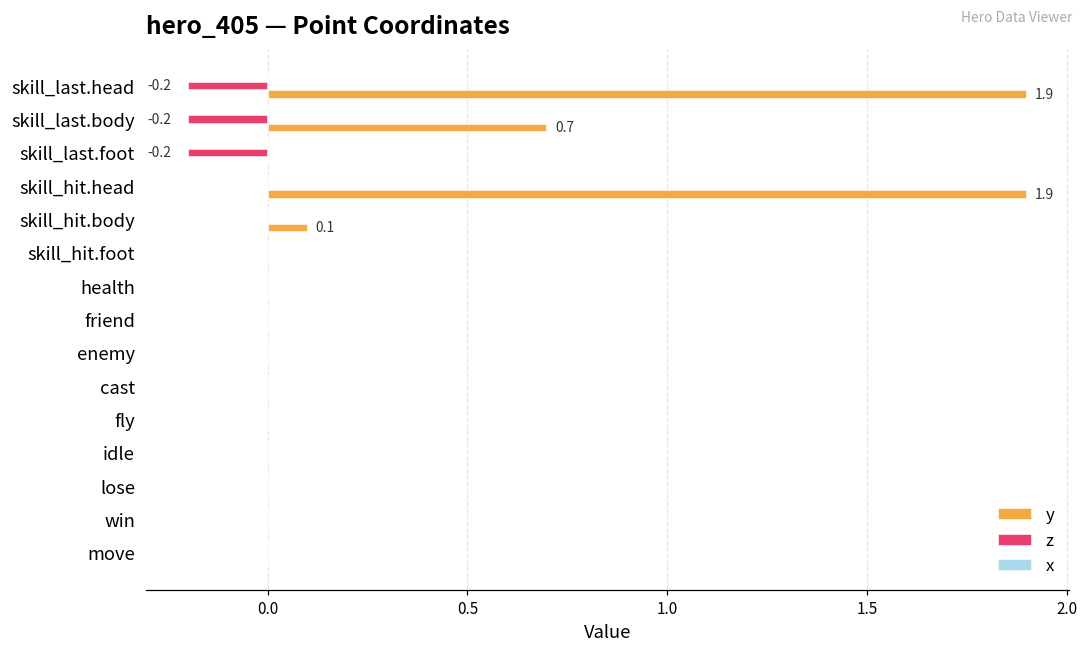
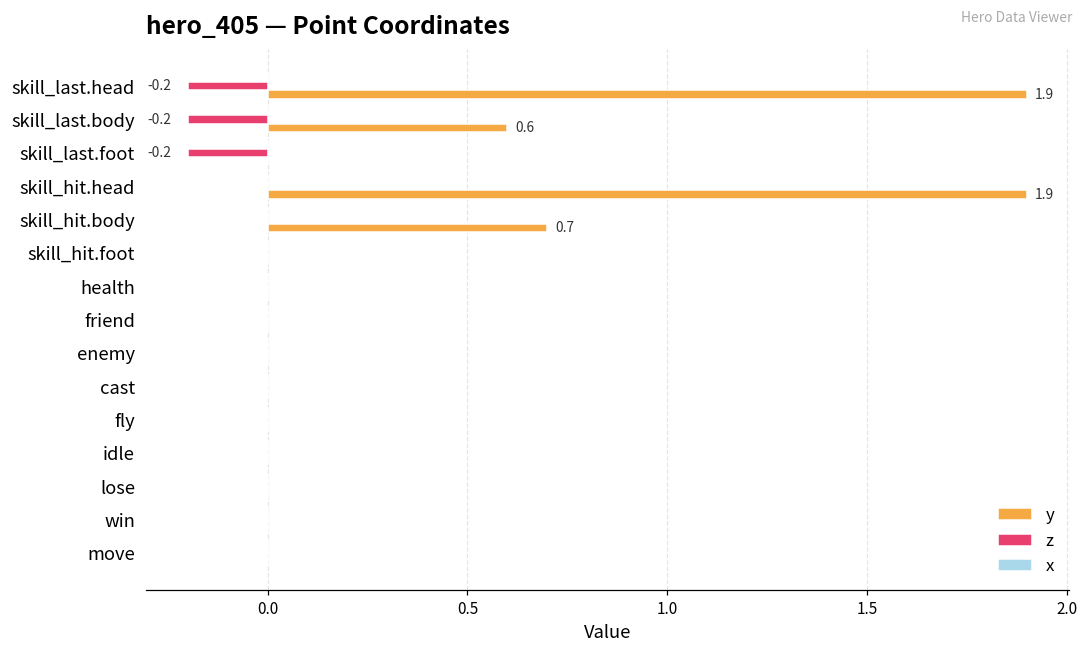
  {
    "y": {
      "skill_last.head": 1.9,
-     "skill_last.body": 0.7,
+     "skill_last.body": 0.6,
      "skill_hit.head": 1.9,
-     "skill_hit.body": 0.1
+     "skill_hit.body": 0.7
    },
    "z": {
      "skill_last.head": -0.2,
      "skill_last.body": -0.2,
      "skill_last.foot": -0.2
    },
    "x": {
      "skill_last.head": 0.00,
      "skill_last.body": 0.00,
      "skill_last.foot": 0.00,
      "skill_hit.head": 0.00,
      "skill_hit.body": 0.00,
      "skill_hit.foot": 0.00,
      "health": 0.00,
      "friend": 0.00,
      "enemy": 0.00,
      "cast": 0.00,
      "fly": 0.00,
      "idle": 0.00,
      "lose": 0.00,
      "win": 0.00,
      "move": 0.00
    }
  }
